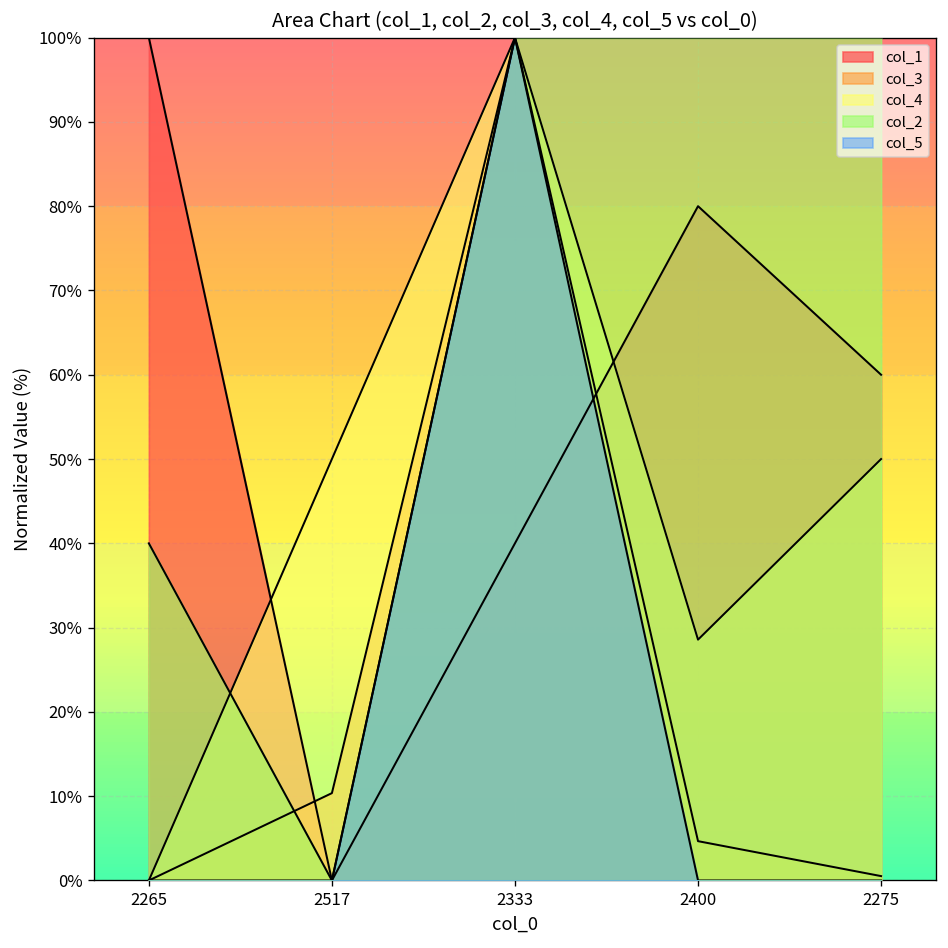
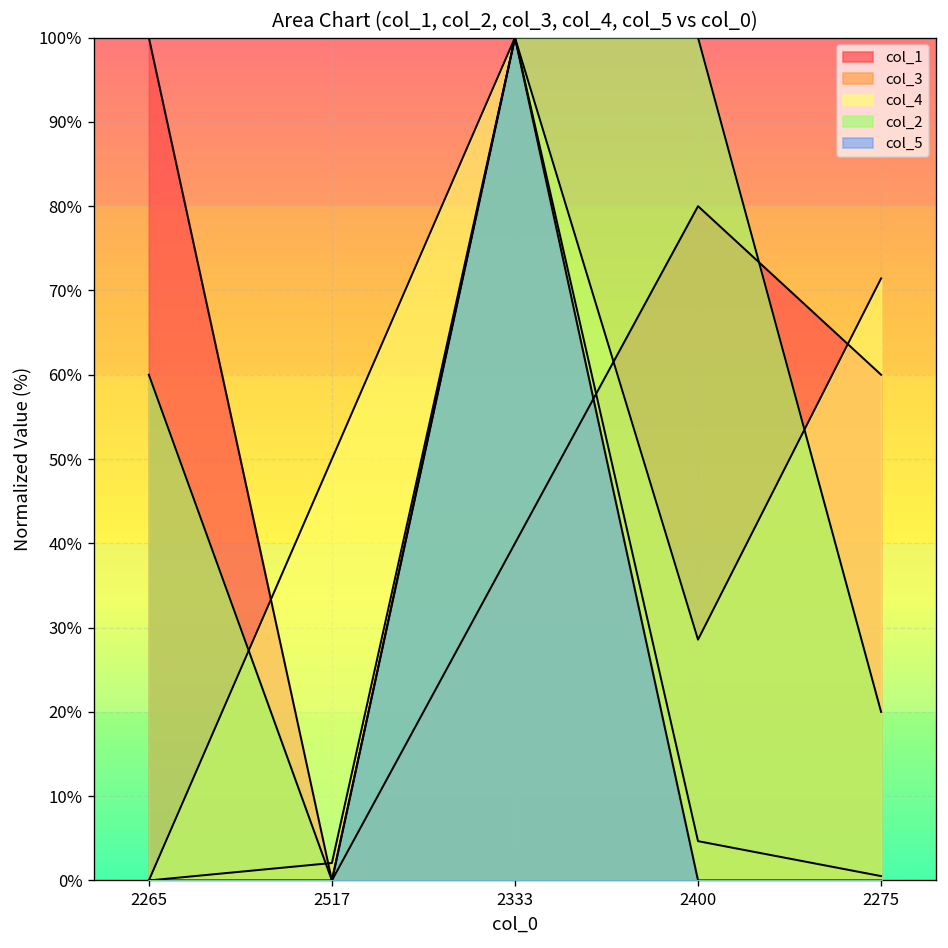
  {
    "col_1": {
      "2265": "100%",
      "2333": "40%",
      "2400": "80%",
      "2275": "60%"
    },
    "col_3": {
-     "2517": "10%",
+     "2517": "2%",
      "2400": "5%",
      "2275": "1%"
    },
    "col_4": {
      "2517": "50%",
      "2400": "29%",
-     "2275": "50%"
+     "2275": "71%"
    },
    "col_2": {
-     "2265": "40%",
+     "2265": "60%",
      "2400": "100%",
-     "2275": "100%"
+     "2275": "20%"
    },
    "col_5": {
      "2400": "0%",
      "2275": "0%"
    }
  }
